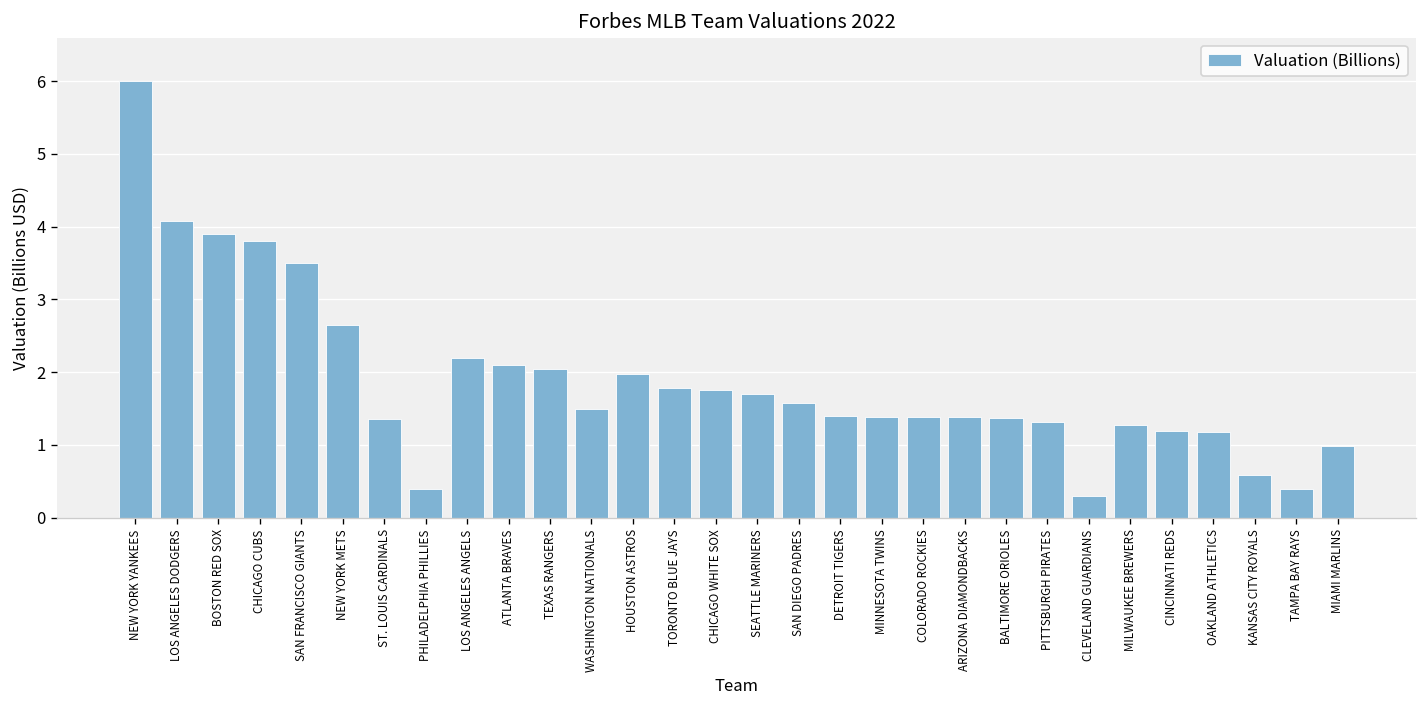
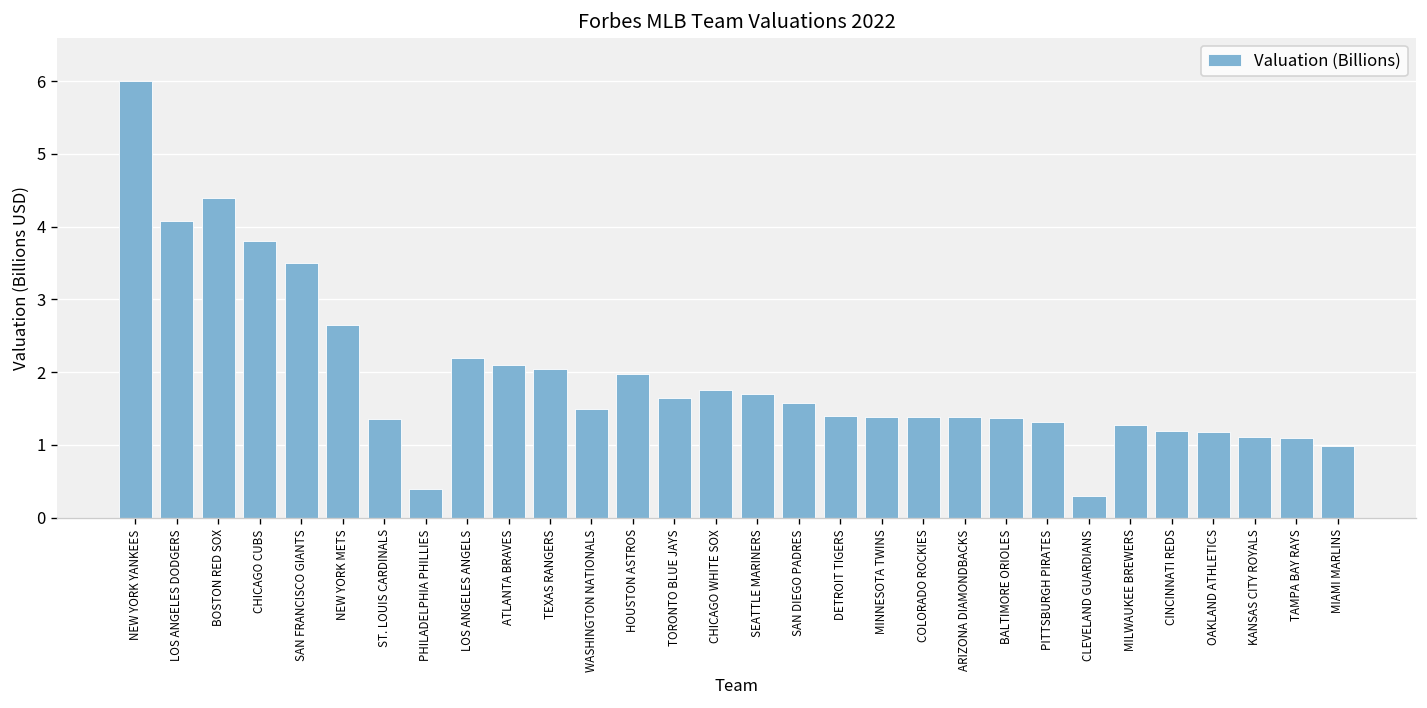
  {
    "NEW YORK YANKEES": 6.0,
    "LOS ANGELES DODGERS": 4.1,
-   "BOSTON RED SOX": 3.9,
+   "BOSTON RED SOX": 4.4,
    "CHICAGO CUBS": 3.8,
    "SAN FRANCISCO GIANTS": 3.5,
    "NEW YORK METS": 2.7,
    "ST. LOUIS CARDINALS": 1.4,
    "PHILADELPHIA PHILLIES": 0.4,
    "LOS ANGELES ANGELS": 2.2,
    "ATLANTA BRAVES": 2.1,
    "TEXAS RANGERS": 2.1,
    "WASHINGTON NATIONALS": 1.5,
    "HOUSTON ASTROS": 2.0,
-   "TORONTO BLUE JAYS": 1.8,
+   "TORONTO BLUE JAYS": 1.6,
    "CHICAGO WHITE SOX": 1.8,
    "SEATTLE MARINERS": 1.7,
    "SAN DIEGO PADRES": 1.6,
    "DETROIT TIGERS": 1.4,
    "MINNESOTA TWINS": 1.4,
    "COLORADO ROCKIES": 1.4,
    "ARIZONA DIAMONDBACKS": 1.4,
    "BALTIMORE ORIOLES": 1.4,
    "PITTSBURGH PIRATES": 1.3,
    "CLEVELAND GUARDIANS": 0.3,
    "MILWAUKEE BREWERS": 1.3,
    "CINCINNATI REDS": 1.2,
    "OAKLAND ATHLETICS": 1.2,
-   "KANSAS CITY ROYALS": 0.6,
-   "TAMPA BAY RAYS": 0.4,
+   "KANSAS CITY ROYALS": 1.1,
+   "TAMPA BAY RAYS": 1.1,
    "MIAMI MARLINS": 1.0
  }
